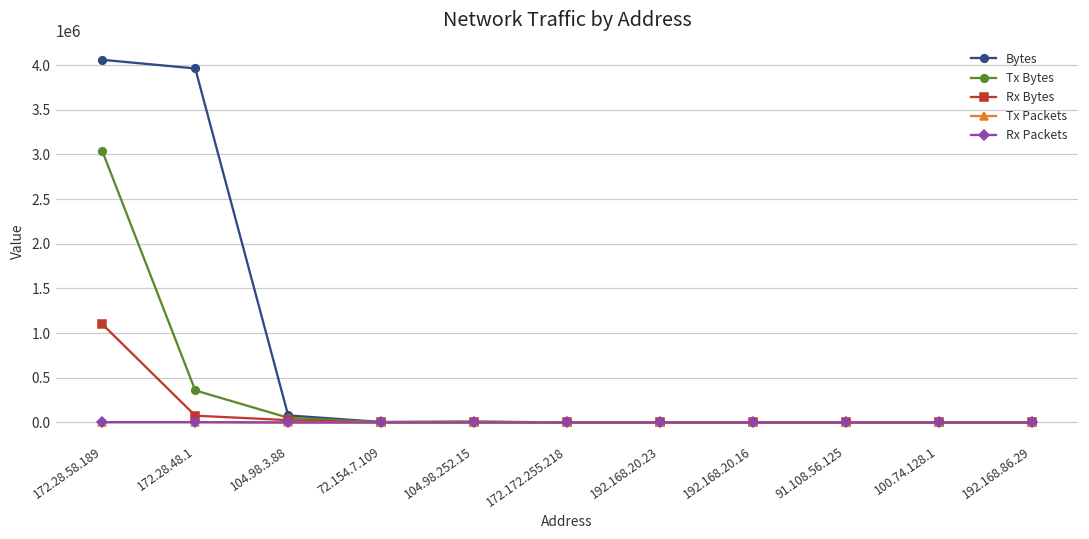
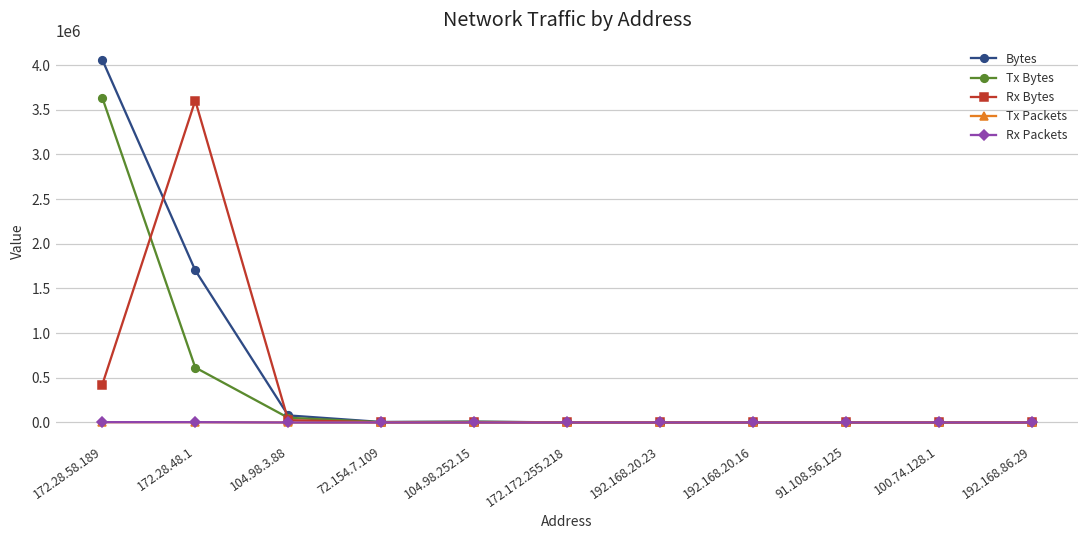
  {
    "Bytes": {
      "172.28.58.189": 4100000,
-     "172.28.48.1": 4000000
+     "172.28.48.1": 1700000
    },
    "Tx Bytes": {
-     "172.28.58.189": 3000000,
-     "172.28.48.1": 400000
+     "172.28.58.189": 3600000,
+     "172.28.48.1": 600000
    },
    "Rx Bytes": {
-     "172.28.58.189": 1100000,
-     "172.28.48.1": 100000
+     "172.28.58.189": 400000,
+     "172.28.48.1": 3600000
    },
    "Rx Packets": {
      "172.28.58.189": 0,
      "172.28.48.1": 0
    }
  }
